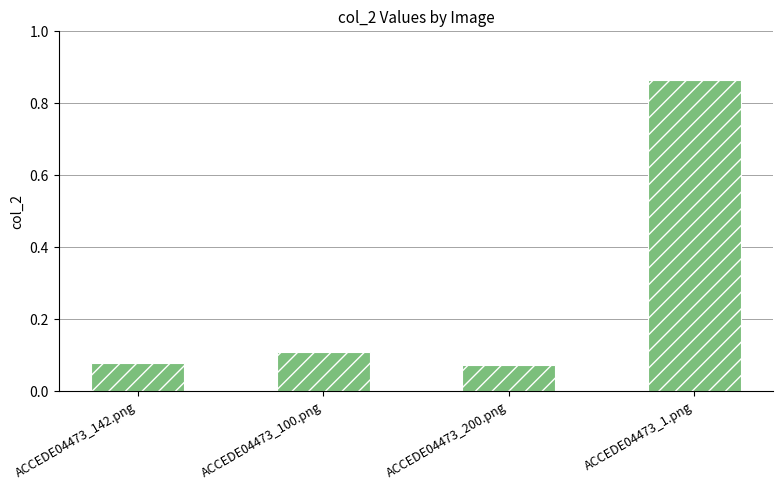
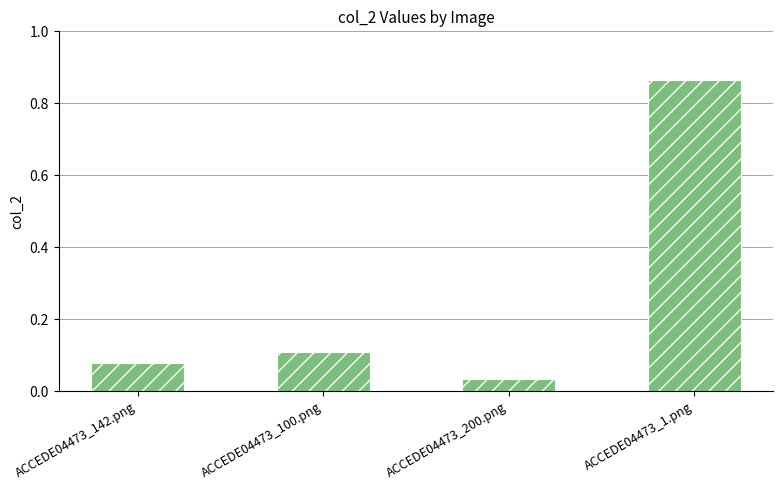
  {
    "ACCEDE04473_142.png": 0.08,
    "ACCEDE04473_100.png": 0.11,
-   "ACCEDE04473_200.png": 0.07,
+   "ACCEDE04473_200.png": 0.03,
    "ACCEDE04473_1.png": 0.86
  }
